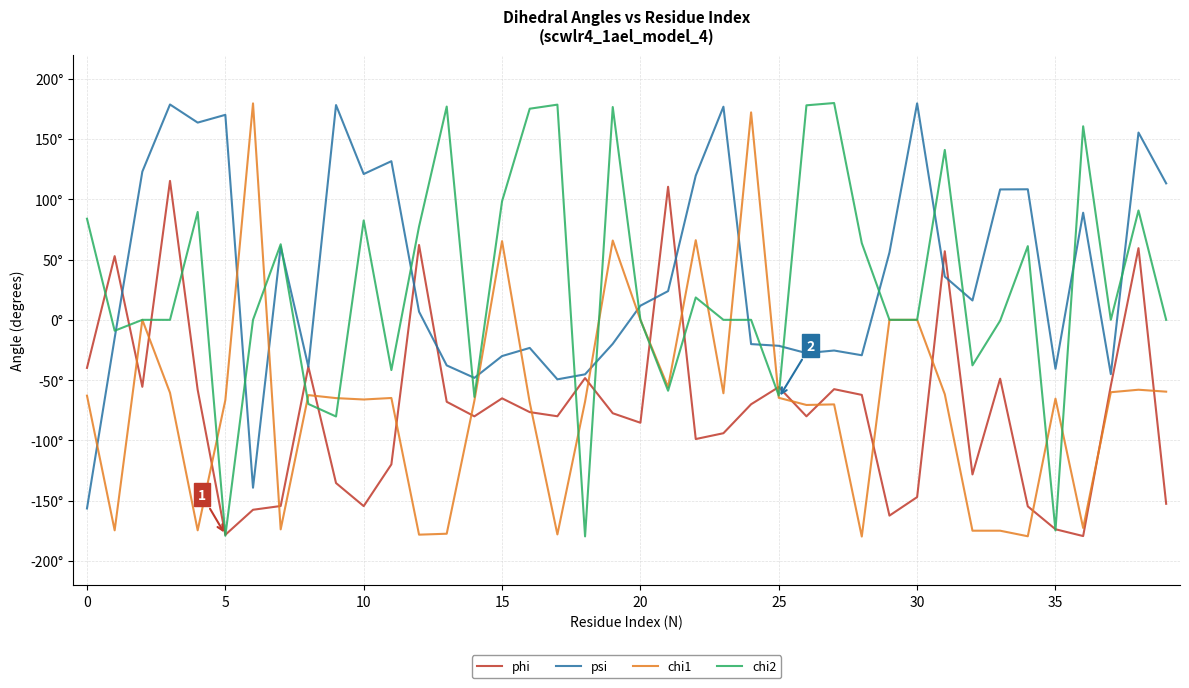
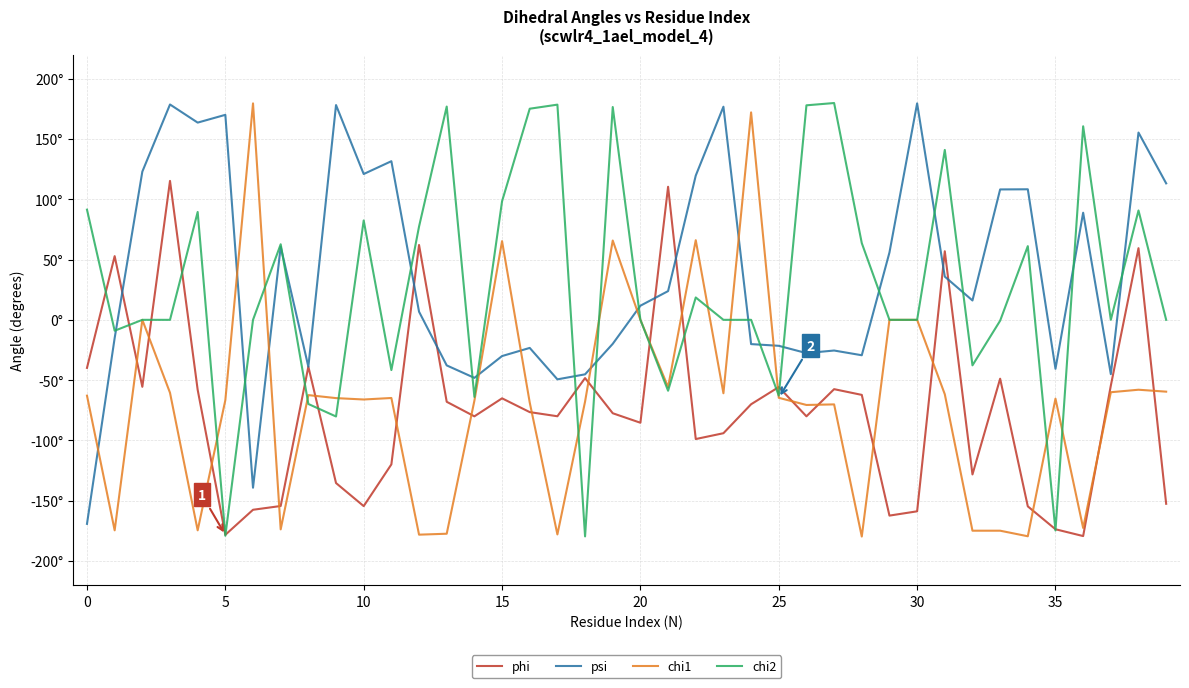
  {
    "phi": {
      "0": "-40°",
      "10": "-155°",
      "15": "-65°",
      "20": "-85°",
      "25": "-56°",
-     "30": "-147°"
+     "30": "-159°"
    },
    "psi": {
-     "0": "-156°",
+     "0": "-169°",
      "5": "170°",
      "10": "121°",
      "15": "-30°",
      "20": "12°",
      "25": "-22°",
      "30": "180°",
      "35": "-41°"
    },
    "chi1": {
      "0": "-63°",
      "5": "-67°",
      "10": "-66°",
      "15": "65°",
      "35": "-65°"
    },
    "chi2": {
-     "0": "84°",
+     "0": "91°",
      "10": "82°",
      "15": "98°"
    }
  }
